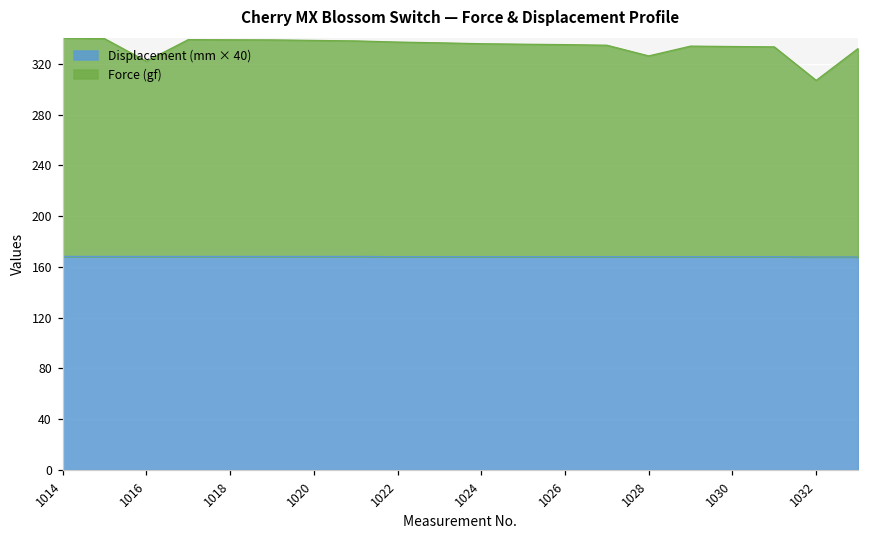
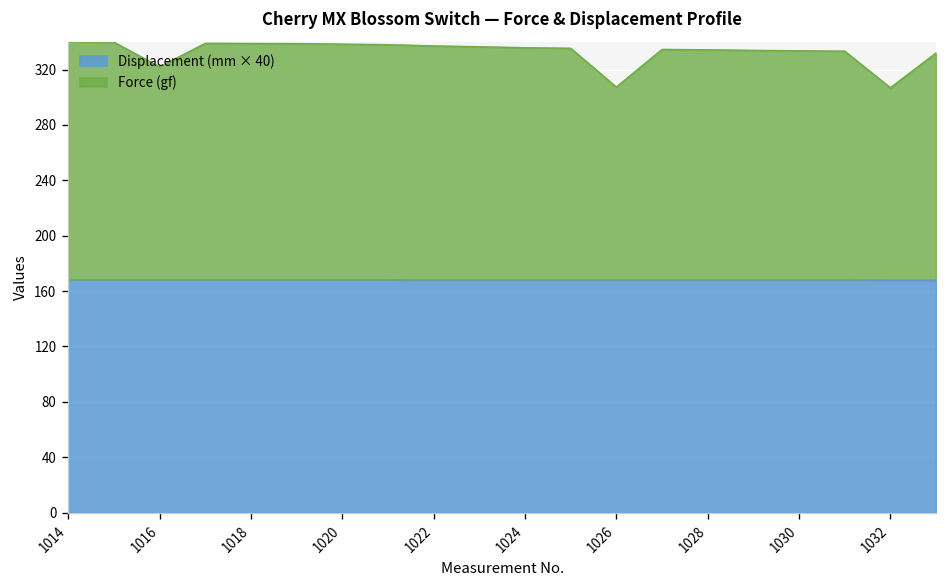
  {
    "Displacement (mm × 40)": {
      "1014": 168,
      "1016": 168,
      "1018": 168,
      "1020": 168,
      "1022": 168,
      "1024": 168,
      "1026": 168,
      "1028": 168,
      "1030": 168,
      "1032": 168
    },
    "Force (gf)": {
      "1014": 172,
      "1016": 154,
      "1018": 171,
      "1020": 170,
      "1022": 169,
      "1024": 168,
-     "1026": 167,
-     "1028": 158,
+     "1026": 139,
+     "1028": 166,
      "1030": 166,
      "1032": 139
    }
  }
